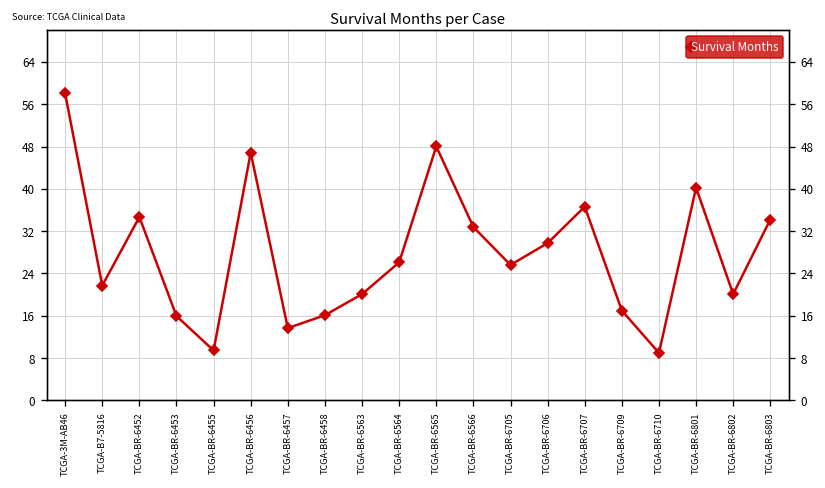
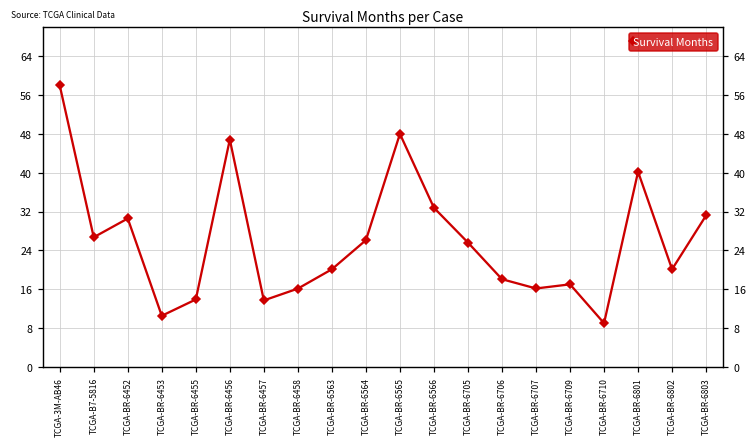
  {
    "TCGA-3M-AB46": 58,
-   "TCGA-B7-5816": 22,
-   "TCGA-BR-6452": 35,
-   "TCGA-BR-6453": 16,
-   "TCGA-BR-6455": 9,
+   "TCGA-B7-5816": 27,
+   "TCGA-BR-6452": 31,
+   "TCGA-BR-6453": 11,
+   "TCGA-BR-6455": 14,
    "TCGA-BR-6456": 47,
    "TCGA-BR-6457": 14,
    "TCGA-BR-6458": 16,
    "TCGA-BR-6563": 20,
    "TCGA-BR-6564": 26,
    "TCGA-BR-6565": 48,
    "TCGA-BR-6566": 33,
    "TCGA-BR-6705": 26,
-   "TCGA-BR-6706": 30,
-   "TCGA-BR-6707": 37,
+   "TCGA-BR-6706": 18,
+   "TCGA-BR-6707": 16,
    "TCGA-BR-6709": 17,
    "TCGA-BR-6710": 9,
    "TCGA-BR-6801": 40,
    "TCGA-BR-6802": 20,
-   "TCGA-BR-6803": 34
+   "TCGA-BR-6803": 31
  }
